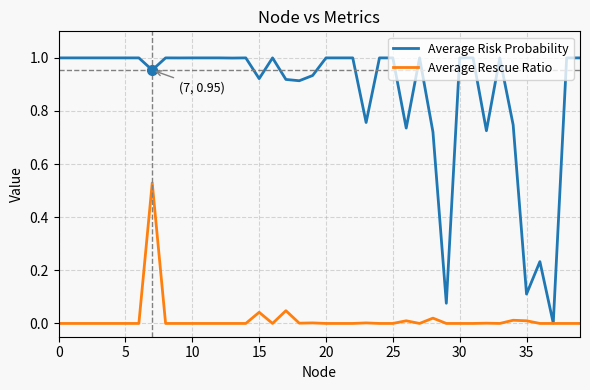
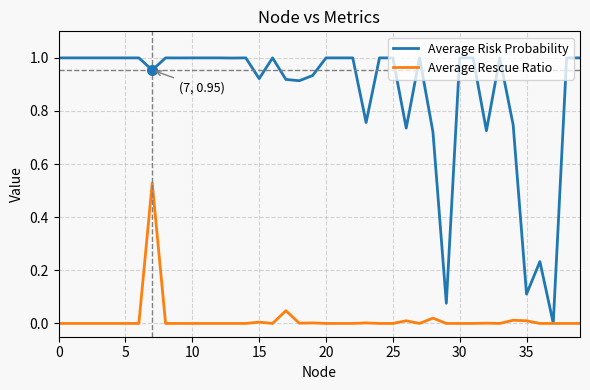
  {
    "Average Rescue Ratio": {
      "0": 0.00,
      "5": 0.00,
      "10": 0.00,
-     "15": 0.04,
+     "15": 0.00,
      "20": 0.00,
      "25": 0.00,
      "30": 0.00,
      "35": 0.01
    }
  }
